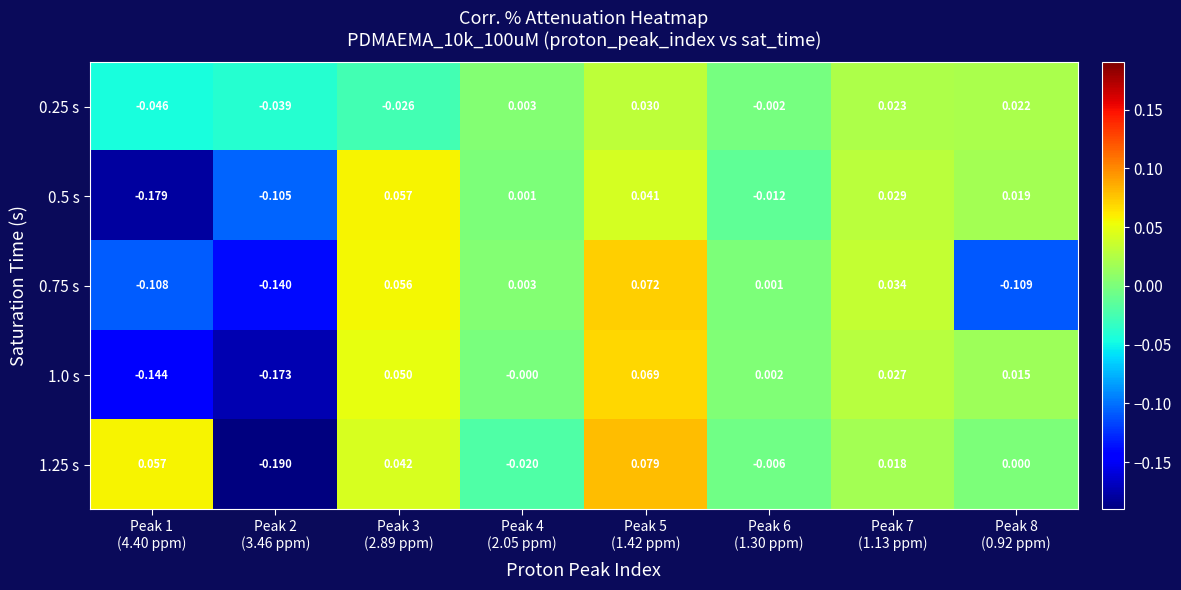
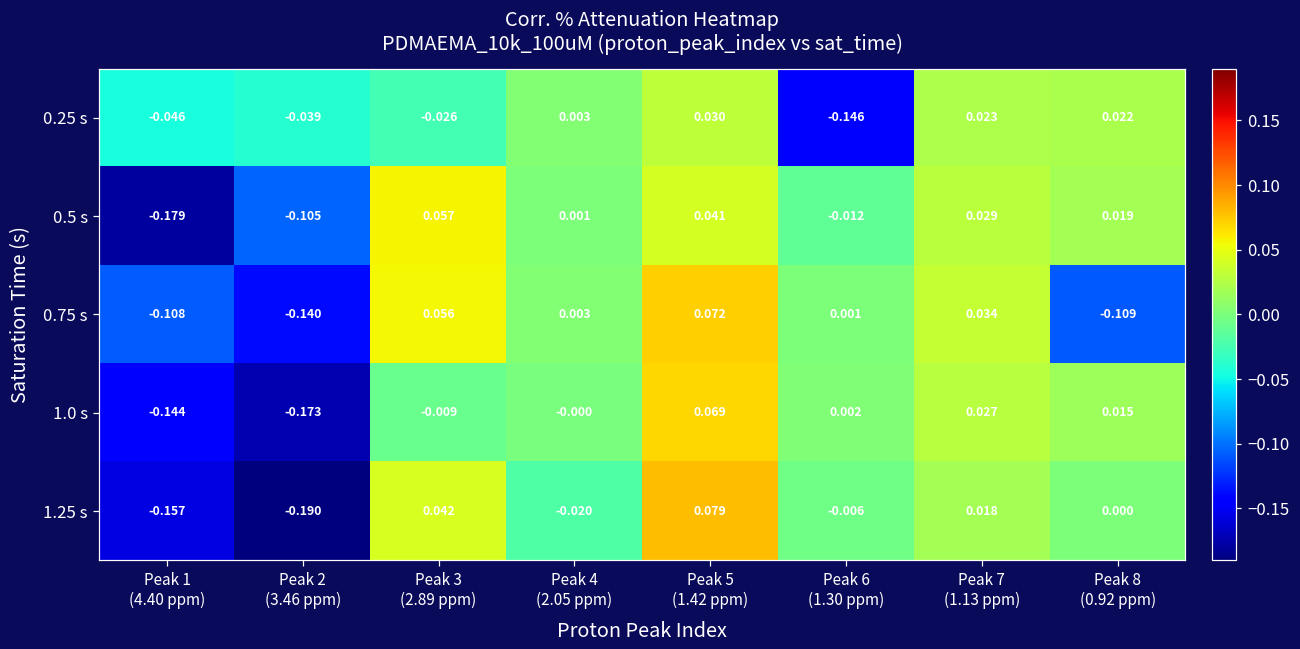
  {
    "0.25 s": {
      "Peak 1 (4.40 ppm)": -0.046,
      "Peak 2 (3.46 ppm)": -0.039,
      "Peak 3 (2.89 ppm)": -0.026,
      "Peak 4 (2.05 ppm)": 0.003,
      "Peak 5 (1.42 ppm)": 0.030,
-     "Peak 6 (1.30 ppm)": -0.002,
+     "Peak 6 (1.30 ppm)": -0.146,
      "Peak 7 (1.13 ppm)": 0.023,
      "Peak 8 (0.92 ppm)": 0.022
    },
    "0.5 s": {
      "Peak 1 (4.40 ppm)": -0.179,
      "Peak 2 (3.46 ppm)": -0.105,
      "Peak 3 (2.89 ppm)": 0.057,
      "Peak 4 (2.05 ppm)": 0.001,
      "Peak 5 (1.42 ppm)": 0.041,
      "Peak 6 (1.30 ppm)": -0.012,
      "Peak 7 (1.13 ppm)": 0.029,
      "Peak 8 (0.92 ppm)": 0.019
    },
    "0.75 s": {
      "Peak 1 (4.40 ppm)": -0.108,
      "Peak 2 (3.46 ppm)": -0.140,
      "Peak 3 (2.89 ppm)": 0.056,
      "Peak 4 (2.05 ppm)": 0.003,
      "Peak 5 (1.42 ppm)": 0.072,
      "Peak 6 (1.30 ppm)": 0.001,
      "Peak 7 (1.13 ppm)": 0.034,
      "Peak 8 (0.92 ppm)": -0.109
    },
    "1.0 s": {
      "Peak 1 (4.40 ppm)": -0.144,
      "Peak 2 (3.46 ppm)": -0.173,
-     "Peak 3 (2.89 ppm)": 0.050,
+     "Peak 3 (2.89 ppm)": -0.009,
      "Peak 4 (2.05 ppm)": -0.000,
      "Peak 5 (1.42 ppm)": 0.069,
      "Peak 6 (1.30 ppm)": 0.002,
      "Peak 7 (1.13 ppm)": 0.027,
      "Peak 8 (0.92 ppm)": 0.015
    },
    "1.25 s": {
-     "Peak 1 (4.40 ppm)": 0.057,
+     "Peak 1 (4.40 ppm)": -0.157,
      "Peak 2 (3.46 ppm)": -0.190,
      "Peak 3 (2.89 ppm)": 0.042,
      "Peak 4 (2.05 ppm)": -0.020,
      "Peak 5 (1.42 ppm)": 0.079,
      "Peak 6 (1.30 ppm)": -0.006,
      "Peak 7 (1.13 ppm)": 0.018,
      "Peak 8 (0.92 ppm)": 0.000
    }
  }
